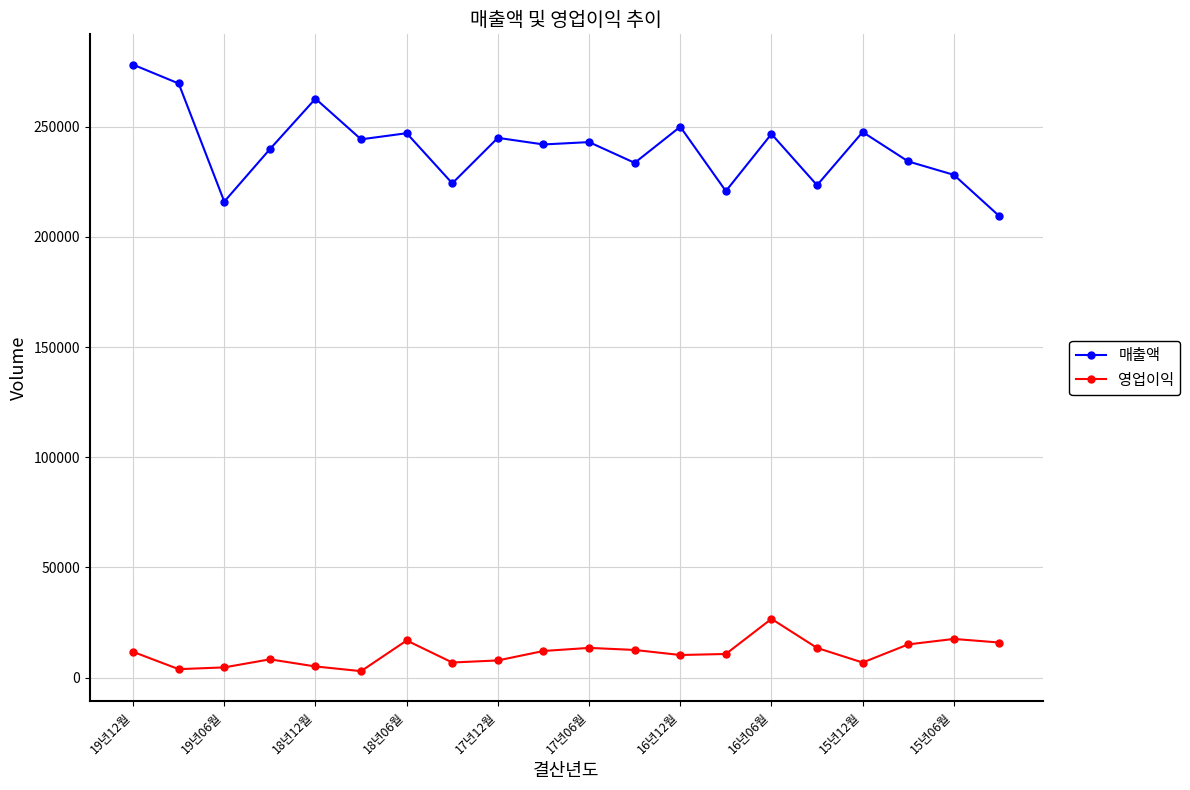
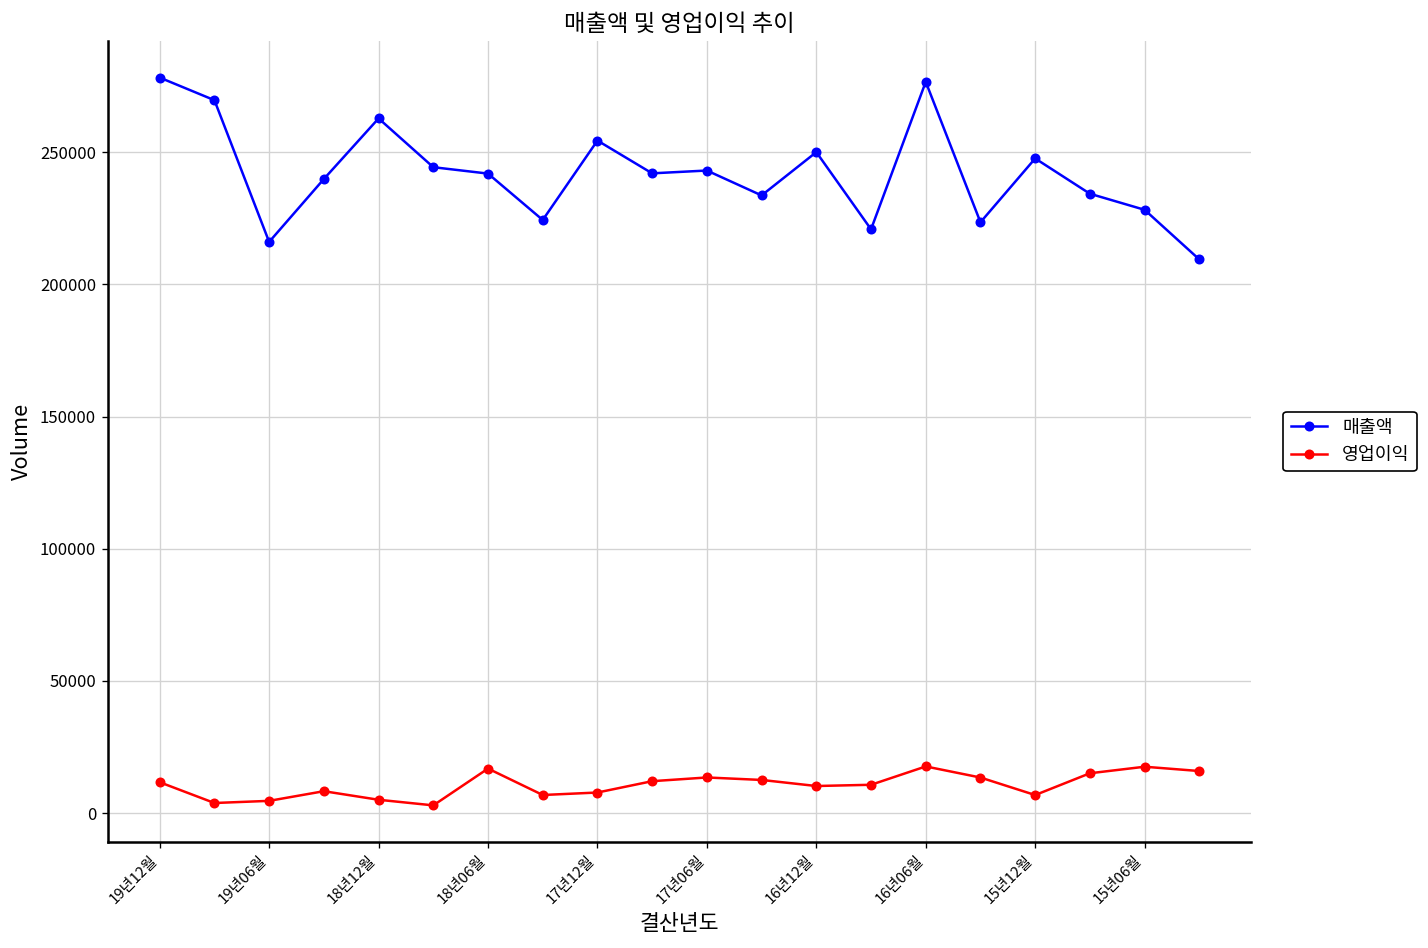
  {
    "매출액": {
      "19년12월": 278000,
      "19년06월": 216000,
      "18년12월": 263000,
-     "18년06월": 247000,
-     "17년12월": 245000,
+     "18년06월": 242000,
+     "17년12월": 254000,
      "17년06월": 243000,
      "16년12월": 250000,
-     "16년06월": 247000,
+     "16년06월": 277000,
      "15년12월": 248000,
      "15년06월": 228000
    },
    "영업이익": {
      "19년12월": 12000,
      "19년06월": 5000,
      "18년12월": 5000,
      "18년06월": 17000,
      "17년12월": 8000,
      "17년06월": 13000,
      "16년12월": 10000,
-     "16년06월": 27000,
+     "16년06월": 18000,
      "15년12월": 7000,
      "15년06월": 18000
    }
  }
